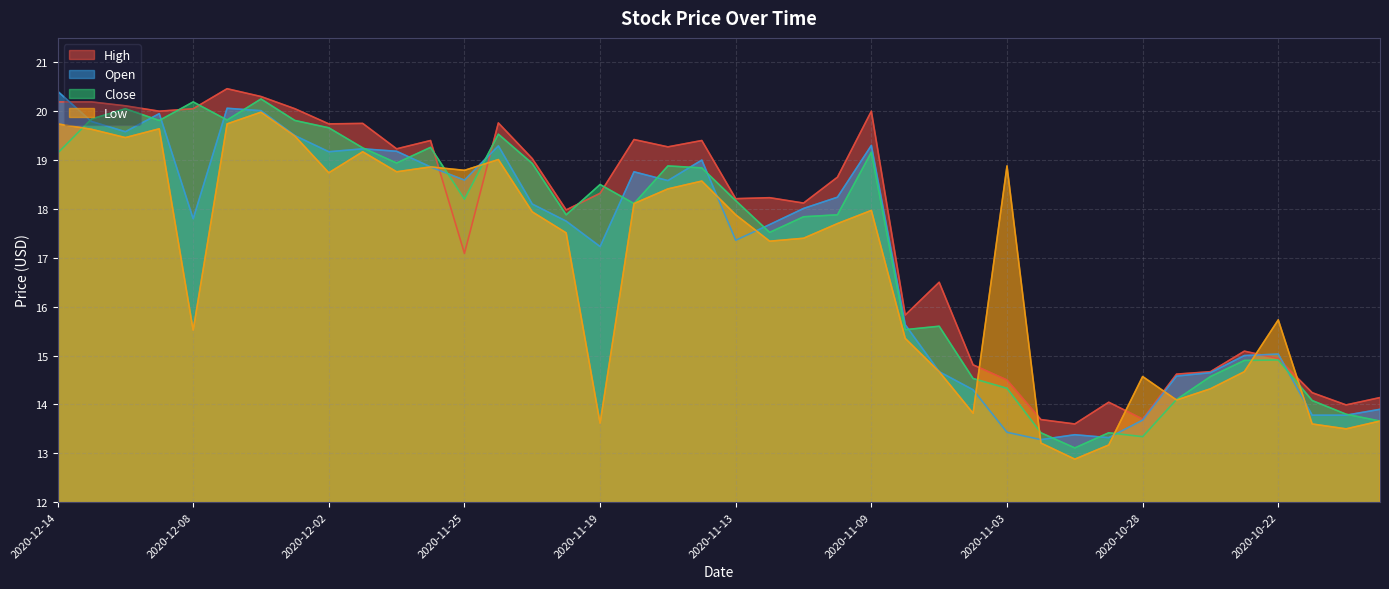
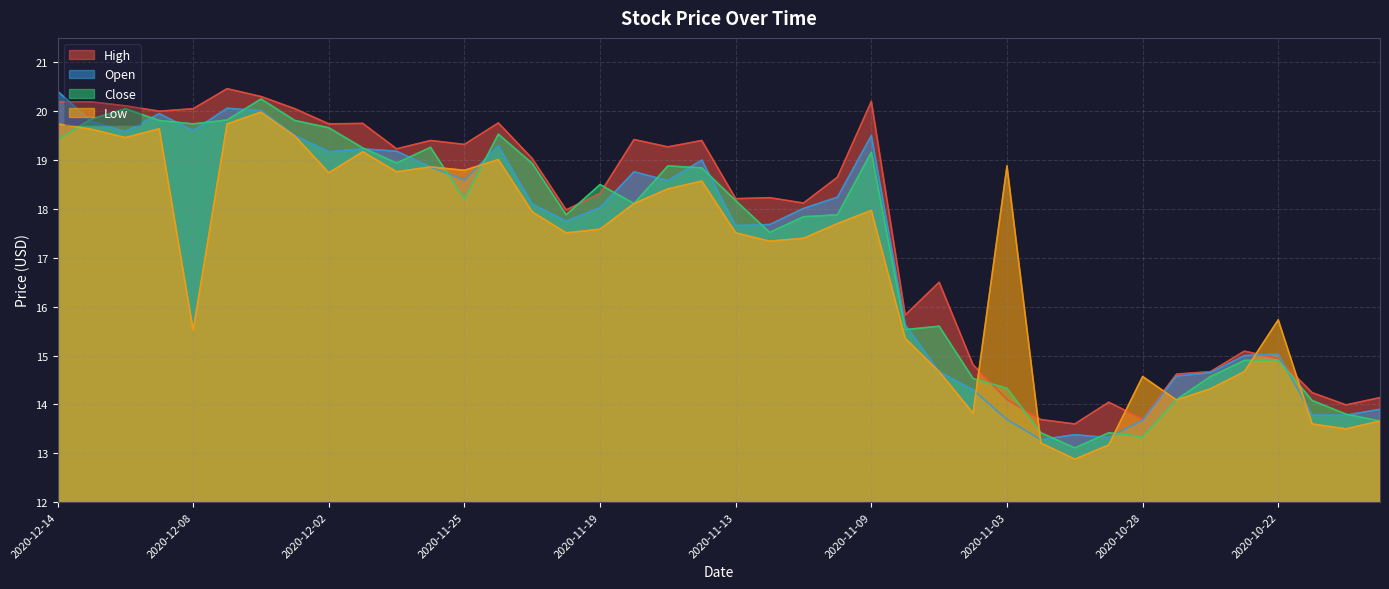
  {
    "High": {
      "2020-12-14": 20.2,
      "2020-12-08": 20.1,
      "2020-12-02": 19.7,
-     "2020-11-25": 17.1,
+     "2020-11-25": 19.3,
      "2020-11-19": 18.3,
-     "2020-11-09": 20.0,
-     "2020-11-03": 14.5
+     "2020-11-09": 20.2,
+     "2020-11-03": 14.1
    },
    "Open": {
      "2020-12-14": 20.4,
-     "2020-12-08": 17.8,
+     "2020-12-08": 19.6,
      "2020-12-02": 19.2,
      "2020-11-25": 18.6,
-     "2020-11-19": 17.2,
-     "2020-11-13": 17.4,
-     "2020-11-09": 19.3,
-     "2020-11-03": 13.4,
+     "2020-11-19": 18.0,
+     "2020-11-13": 17.7,
+     "2020-11-09": 19.5,
+     "2020-11-03": 13.7,
      "2020-10-22": 15.0
    },
    "Close": {
-     "2020-12-14": 19.1,
-     "2020-12-08": 20.2,
+     "2020-12-14": 19.4,
+     "2020-12-08": 19.7,
      "2020-12-02": 19.7,
      "2020-11-25": 18.2,
      "2020-11-19": 18.5,
      "2020-11-09": 19.2,
      "2020-11-03": 14.3,
      "2020-10-28": 13.3
    },
    "Low": {
      "2020-12-14": 19.7,
      "2020-12-08": 15.5,
      "2020-12-02": 18.7,
      "2020-11-25": 18.8,
-     "2020-11-19": 13.6,
-     "2020-11-13": 17.9,
+     "2020-11-19": 17.6,
+     "2020-11-13": 17.5,
      "2020-11-09": 18.0,
      "2020-11-03": 18.9,
      "2020-10-28": 14.6,
      "2020-10-22": 15.7
    }
  }
